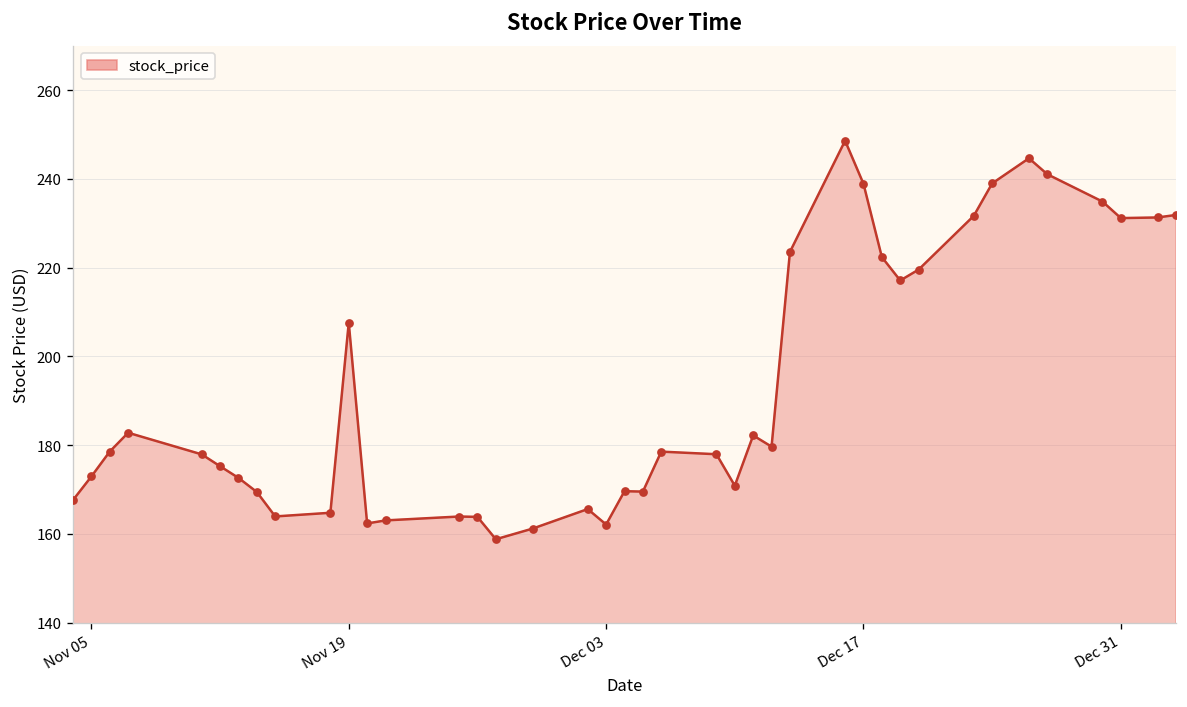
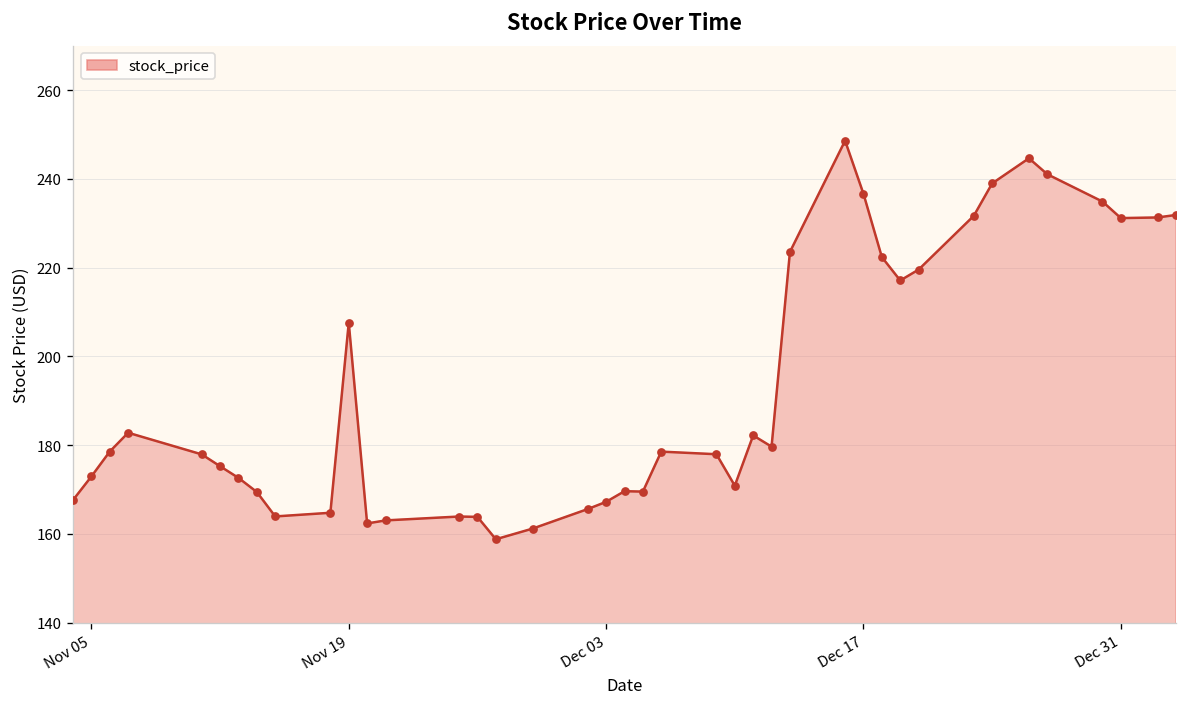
  {
    "Nov 05": 173,
    "Nov 19": 208,
-   "Dec 03": 162,
-   "Dec 17": 239,
+   "Dec 03": 167,
+   "Dec 17": 237,
    "Dec 31": 231
  }
